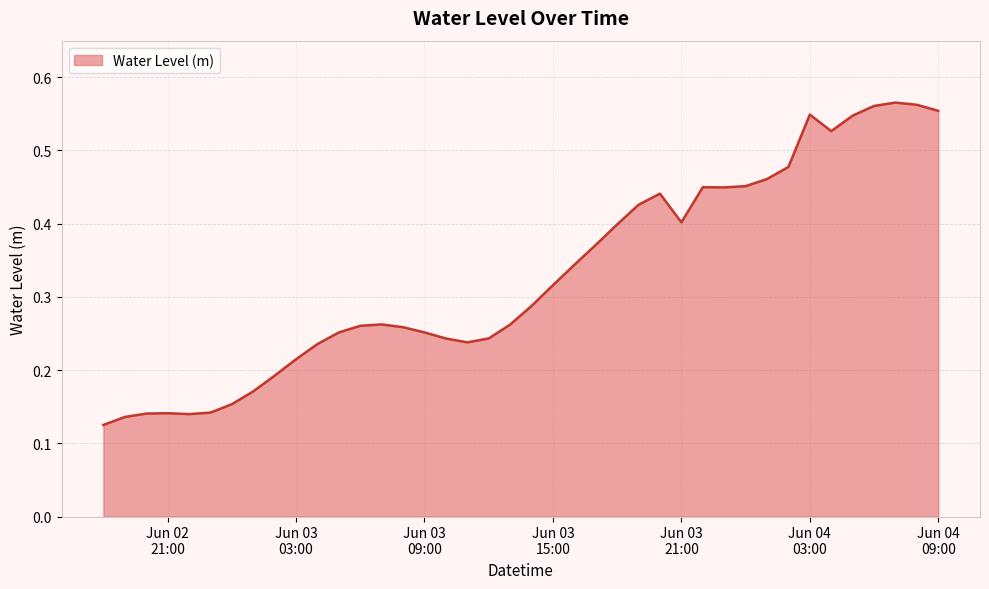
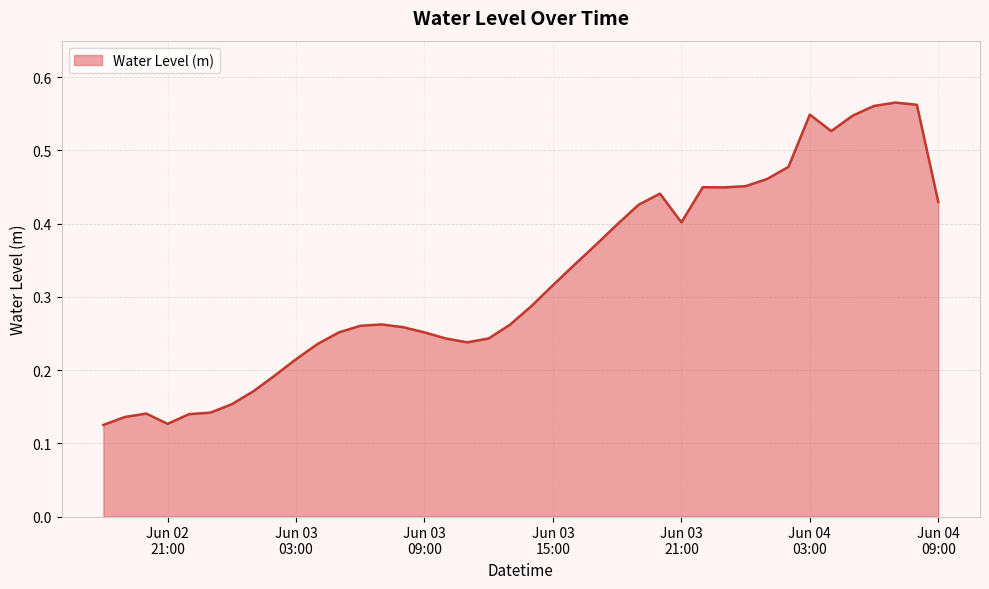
  {
-   "Jun 02 21:00": 0.14,
+   "Jun 02 21:00": 0.13,
    "Jun 03 03:00": 0.21,
    "Jun 03 09:00": 0.25,
    "Jun 03 15:00": 0.32,
    "Jun 03 21:00": 0.40,
    "Jun 04 03:00": 0.55,
-   "Jun 04 09:00": 0.55
+   "Jun 04 09:00": 0.43
  }
